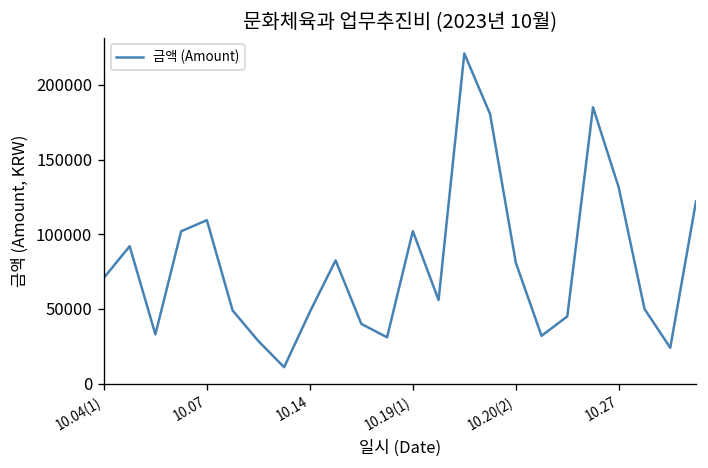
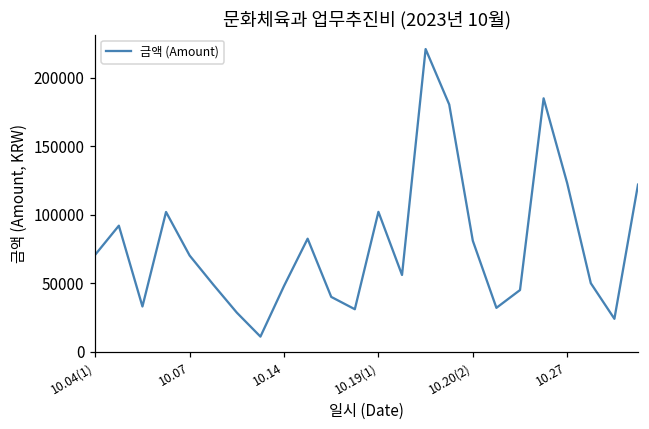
  {
    "10.04(1)": 71000,
-   "10.07": 109000,
+   "10.07": 70000,
    "10.14": 48000,
    "10.19(1)": 102000,
    "10.20(2)": 81000,
-   "10.27": 131000
+   "10.27": 123000
  }
